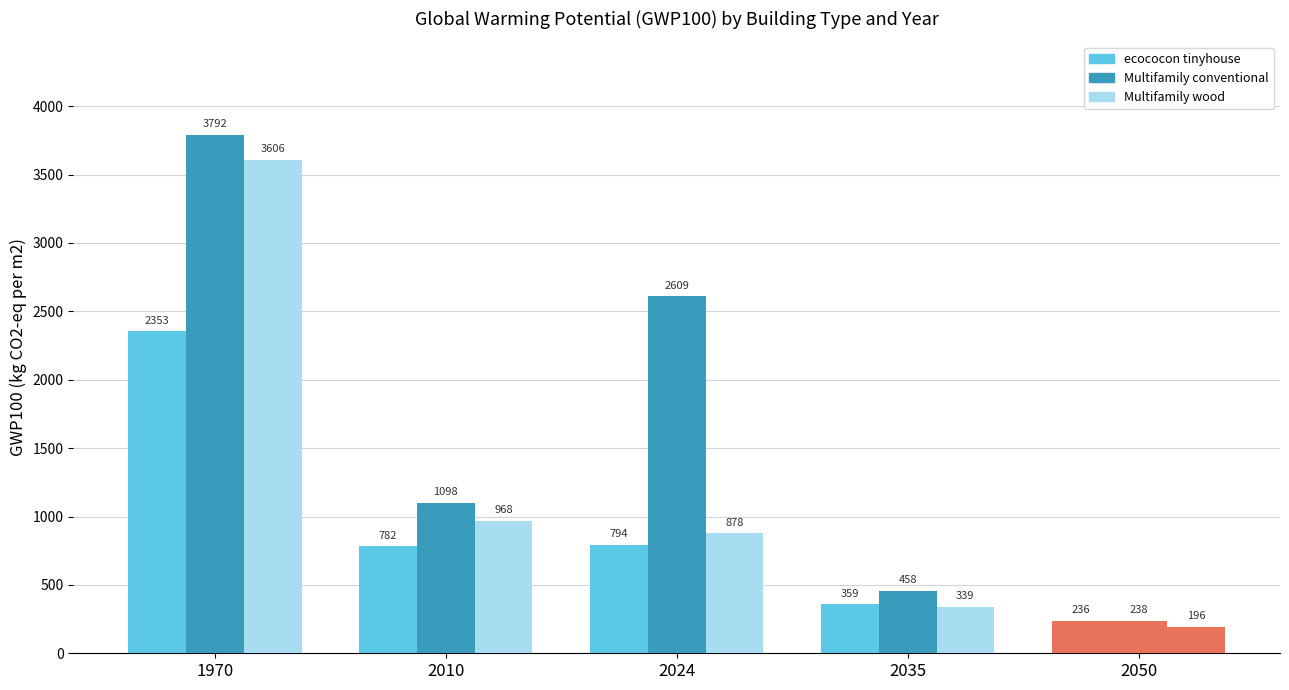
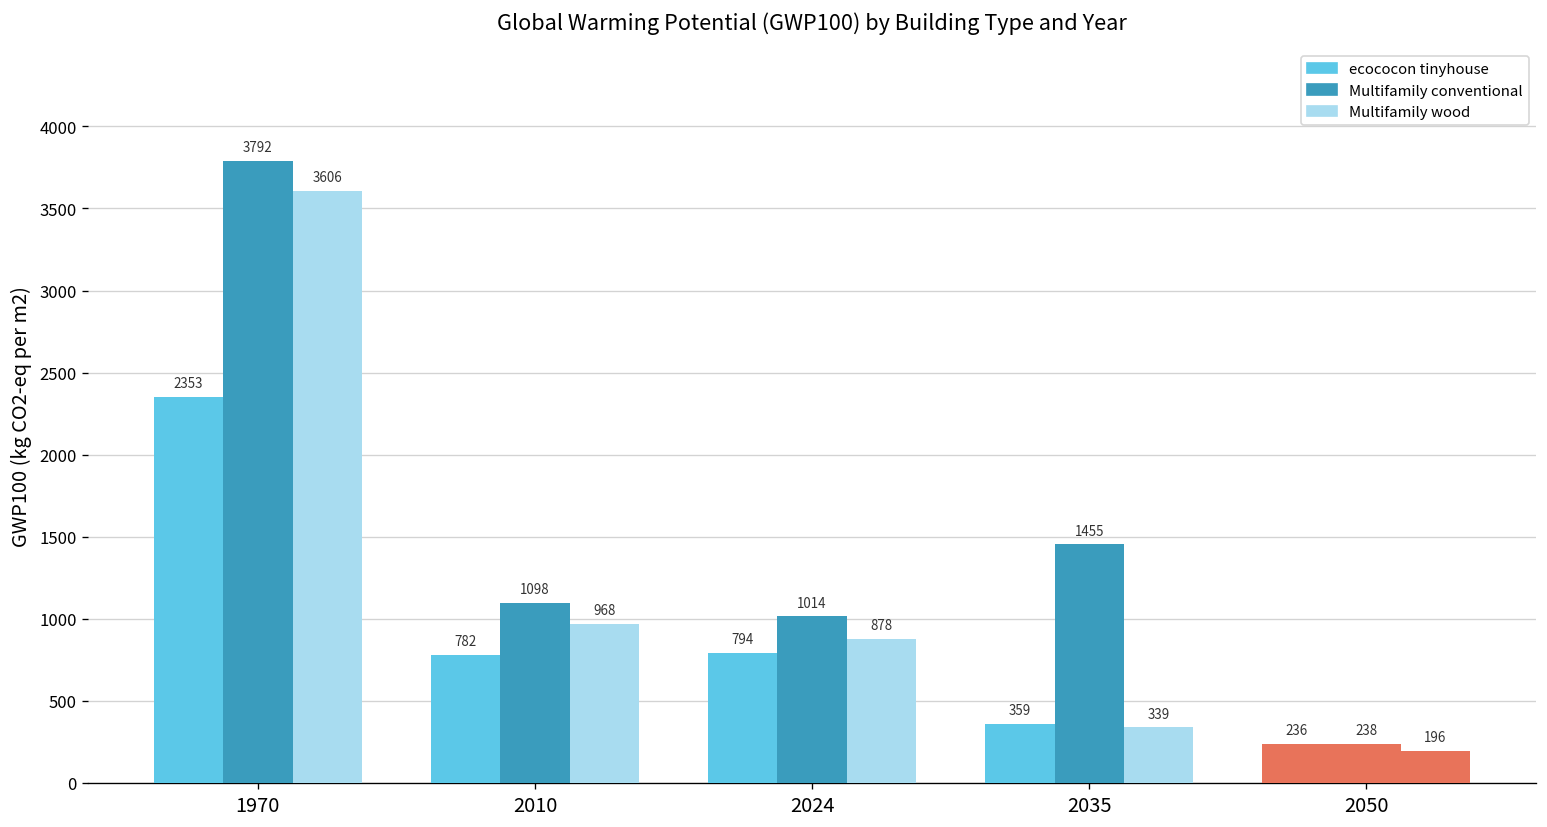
  {
    "1970": 3792,
    "2010": 1098,
-   "2024": 2609,
-   "2035": 458,
+   "2024": 1014,
+   "2035": 1455,
    "2050": 238
  }
